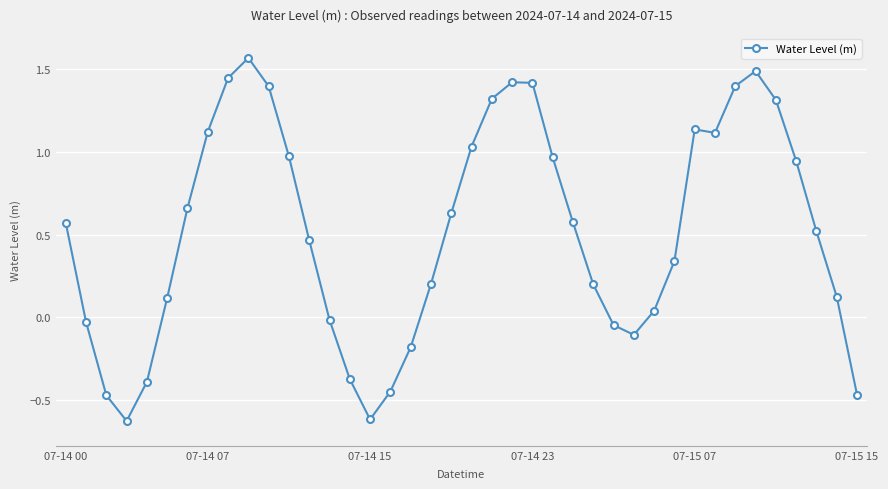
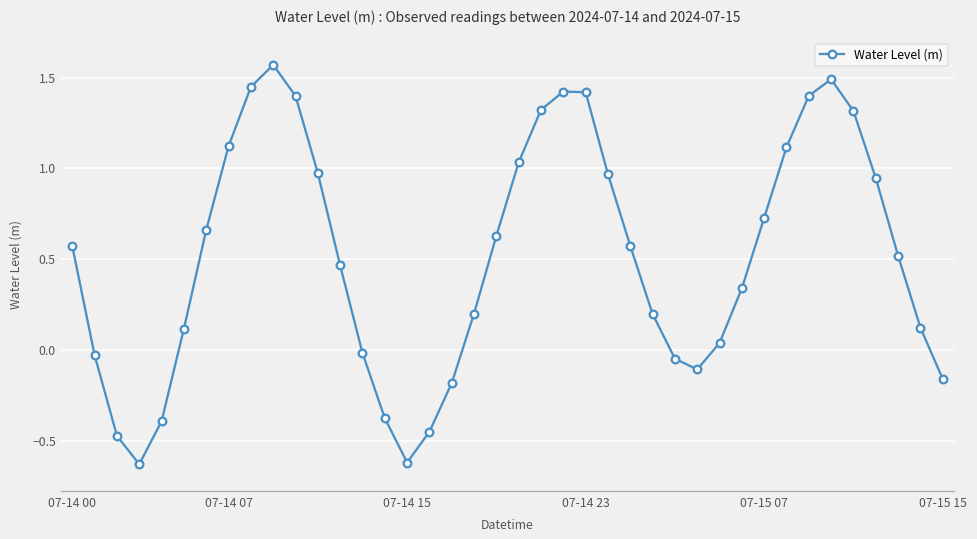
  {
    "07-14 00": 0.57,
    "07-14 07": 1.12,
    "07-14 15": -0.62,
    "07-14 23": 1.42,
-   "07-15 07": 1.14,
-   "07-15 15": -0.47
+   "07-15 07": 0.73,
+   "07-15 15": -0.16
  }
